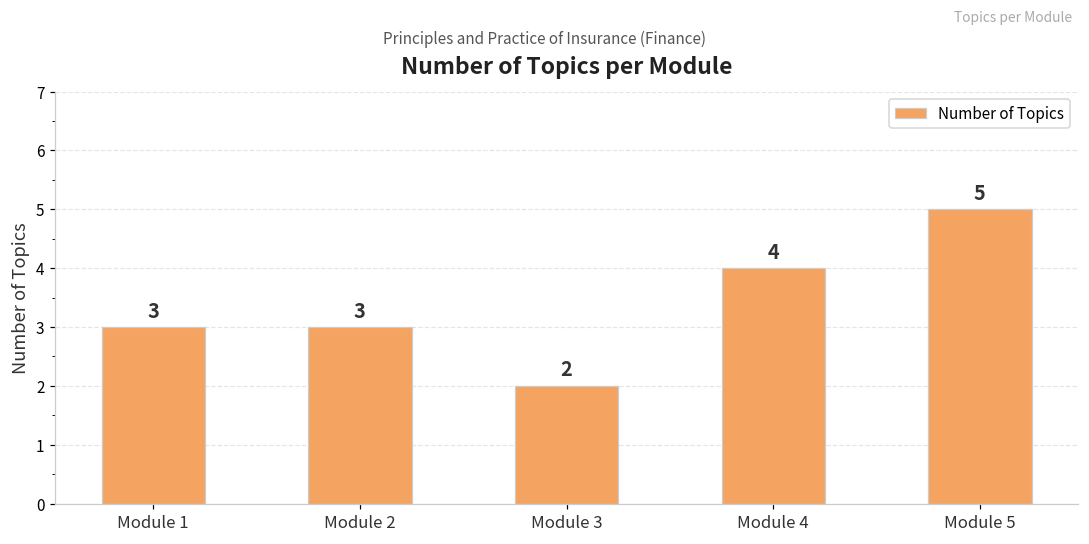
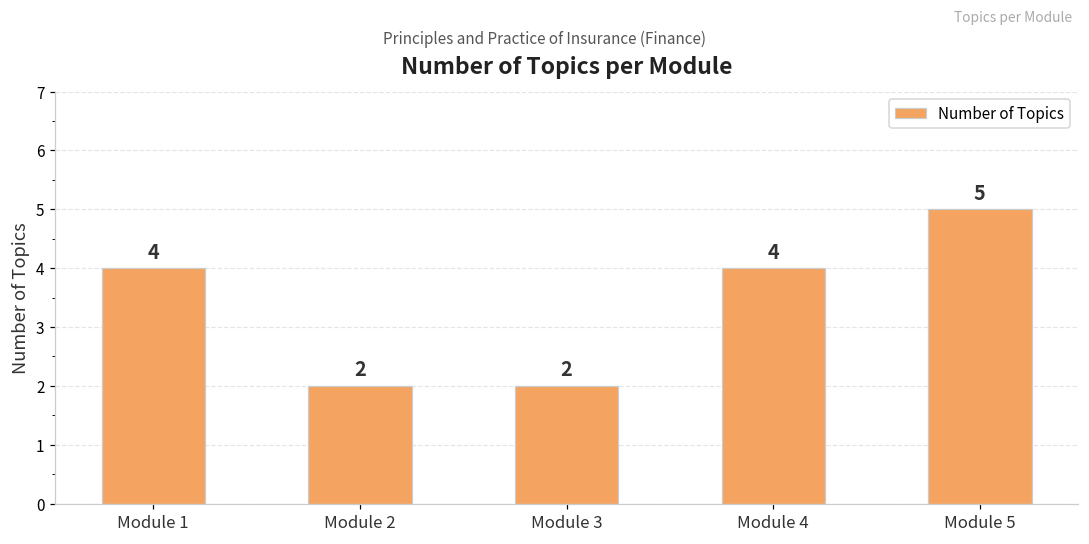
  {
-   "Module 1": 3,
-   "Module 2": 3,
+   "Module 1": 4,
+   "Module 2": 2,
    "Module 3": 2,
    "Module 4": 4,
    "Module 5": 5
  }
